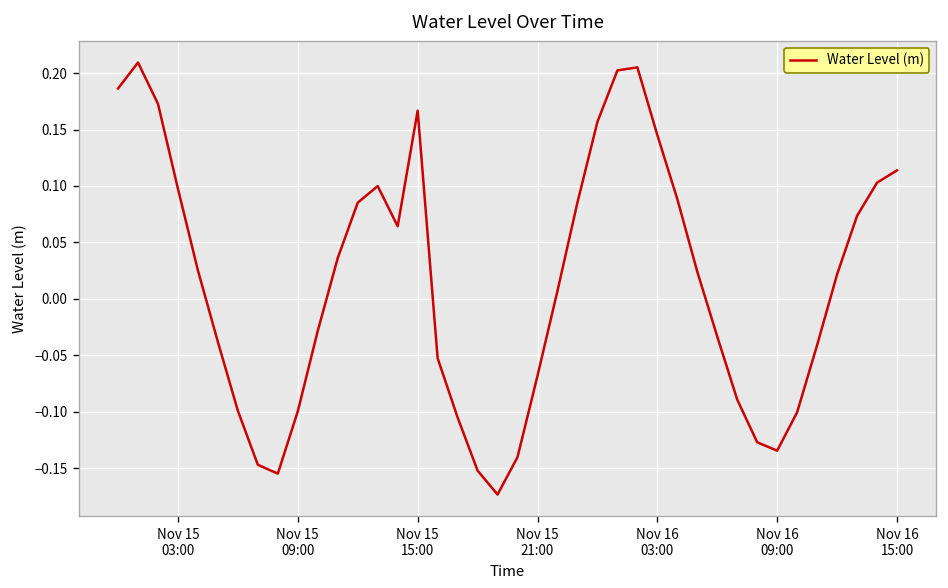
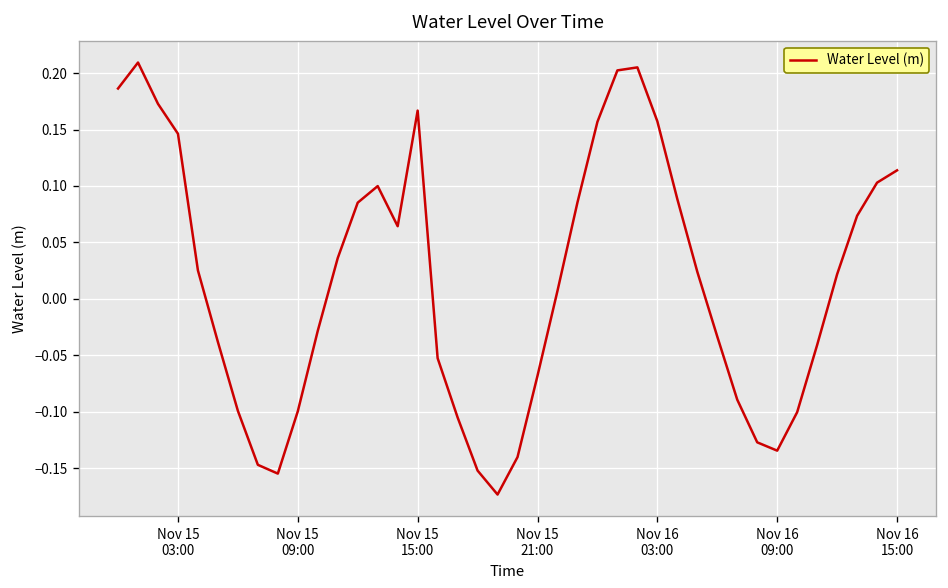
  {
-   "Nov 15 03:00": 0.10,
+   "Nov 15 03:00": 0.15,
    "Nov 15 09:00": -0.10,
    "Nov 15 15:00": 0.17,
    "Nov 15 21:00": -0.07,
-   "Nov 16 03:00": 0.15,
+   "Nov 16 03:00": 0.16,
    "Nov 16 09:00": -0.13,
    "Nov 16 15:00": 0.11
  }
